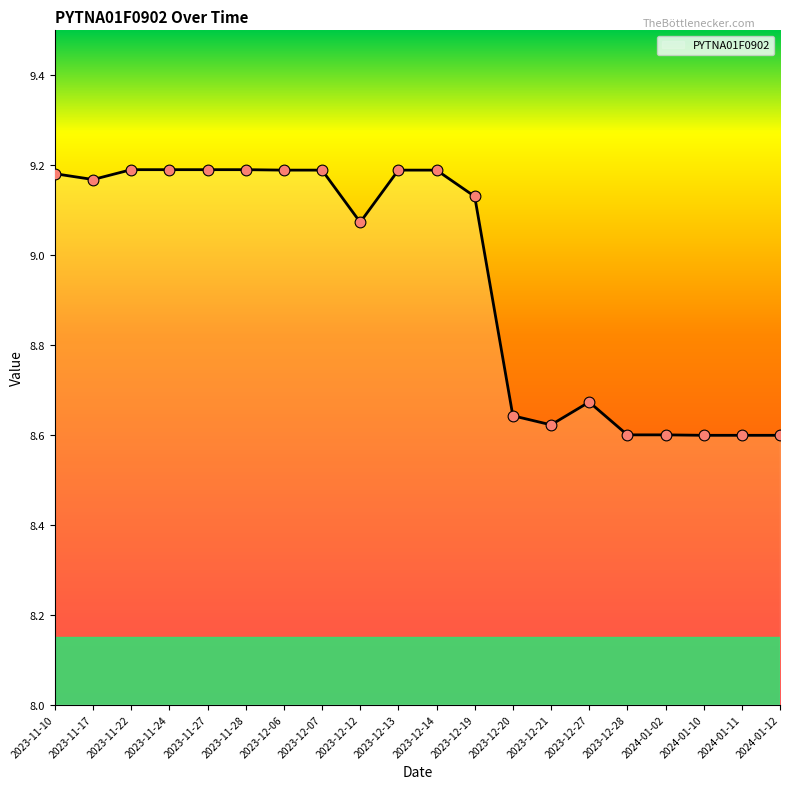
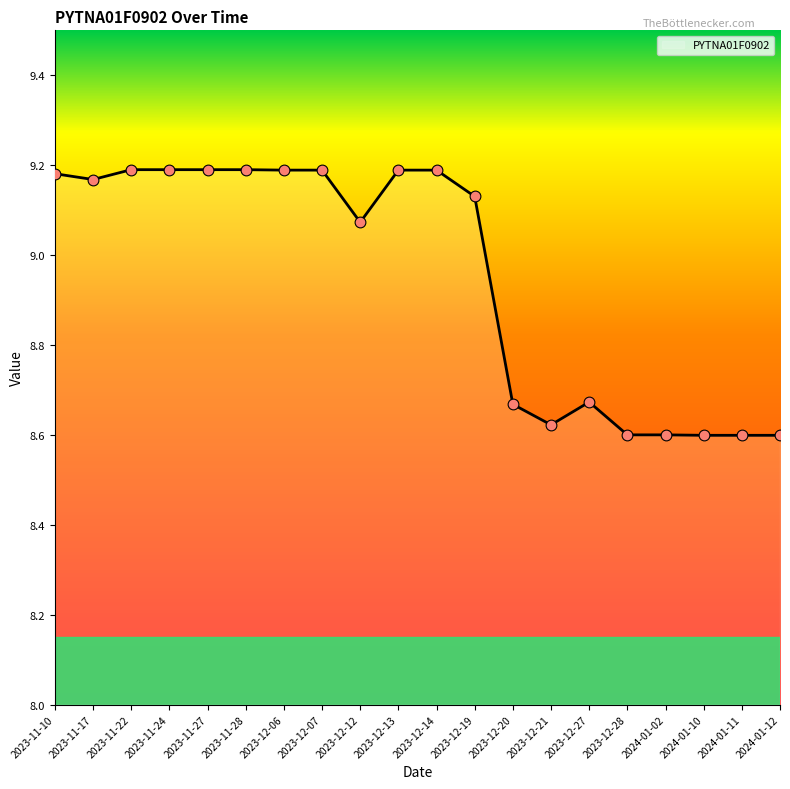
  {
    "2023-11-10": 9.18,
    "2023-11-17": 9.17,
    "2023-11-22": 9.19,
    "2023-11-24": 9.19,
    "2023-11-27": 9.19,
    "2023-11-28": 9.19,
    "2023-12-06": 9.19,
    "2023-12-07": 9.19,
    "2023-12-12": 9.07,
    "2023-12-13": 9.19,
    "2023-12-14": 9.19,
    "2023-12-19": 9.13,
-   "2023-12-20": 8.64,
+   "2023-12-20": 8.67,
    "2023-12-21": 8.62,
    "2023-12-27": 8.67,
    "2023-12-28": 8.60,
    "2024-01-02": 8.60,
    "2024-01-10": 8.60,
    "2024-01-11": 8.60,
    "2024-01-12": 8.60
  }
